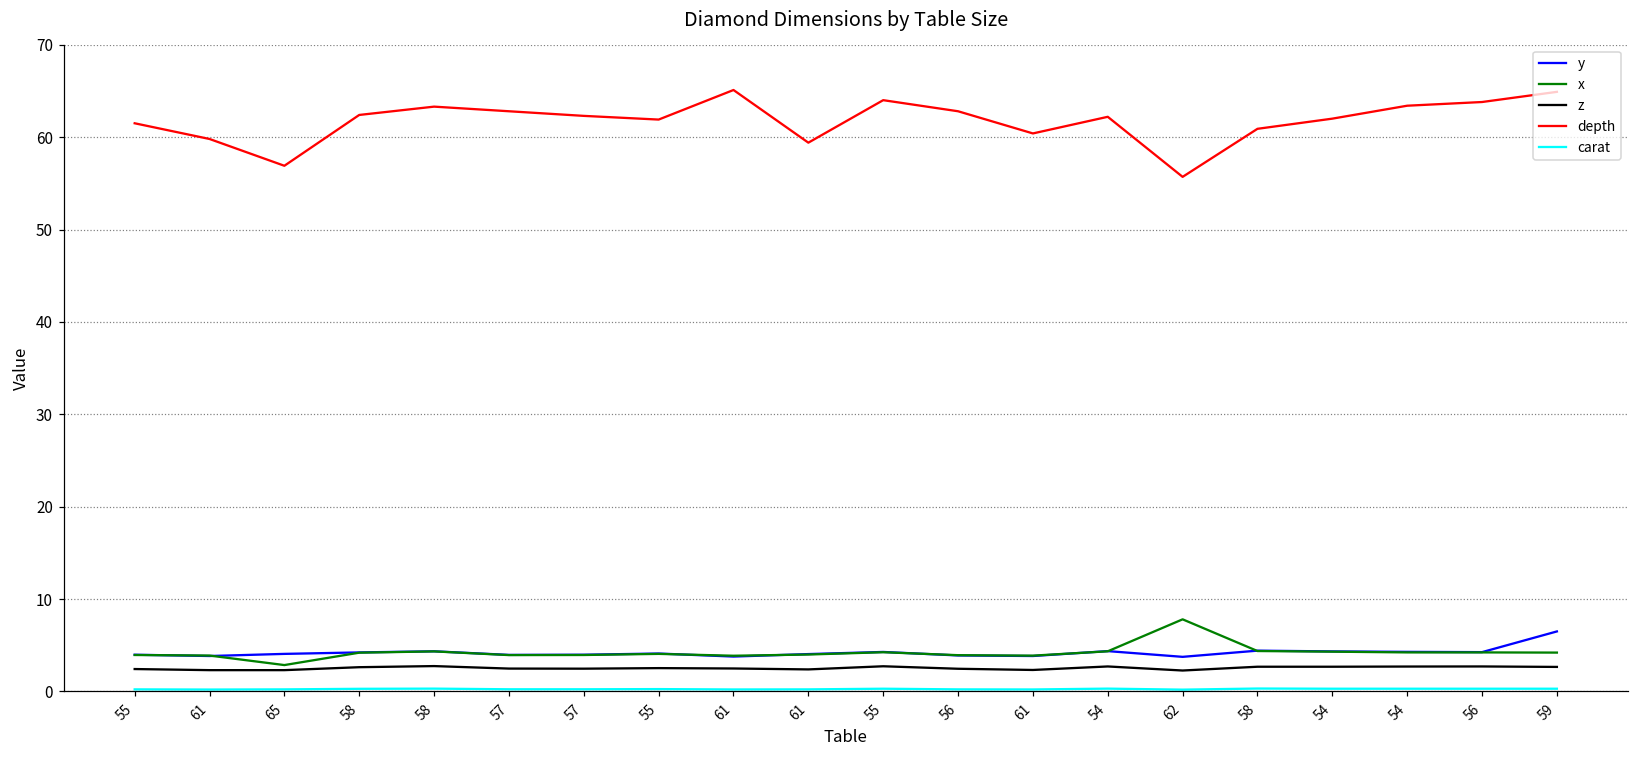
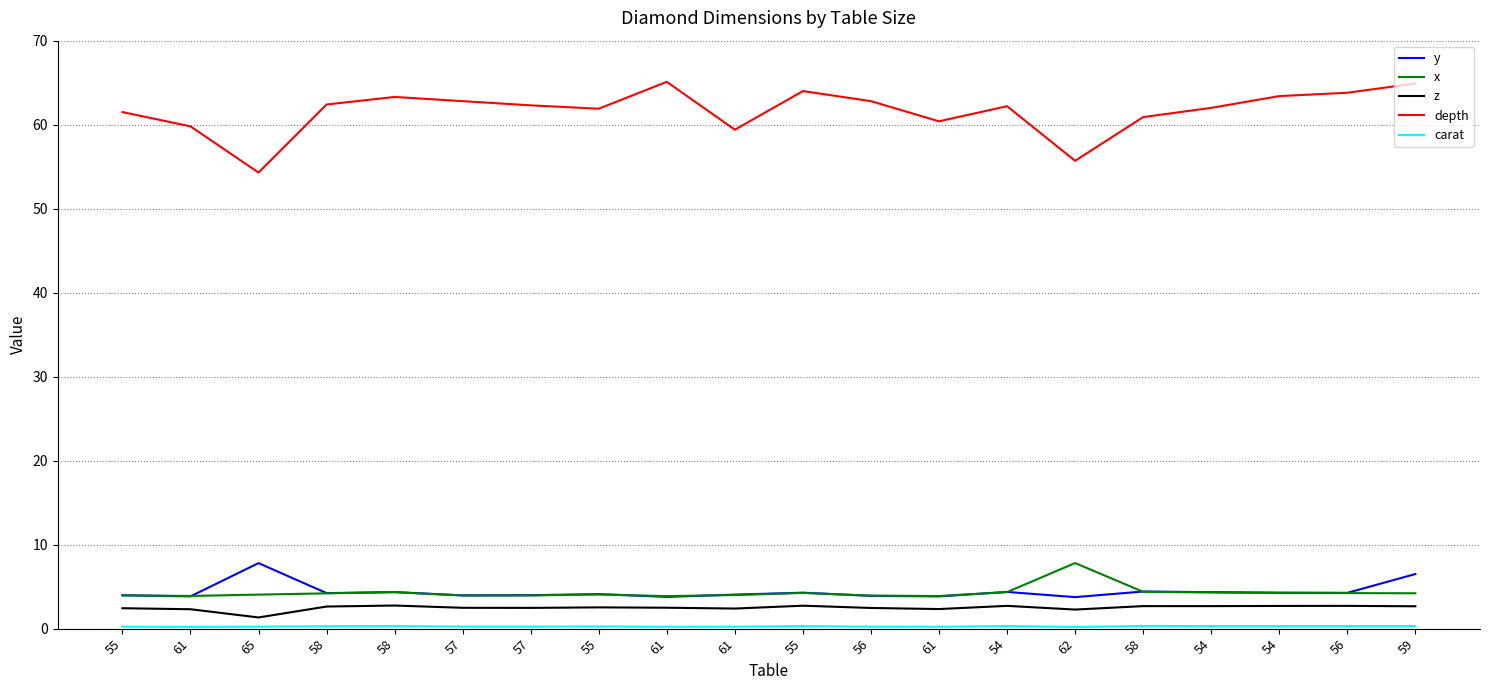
  {
    "y": {
-     "65": 4,
+     "65": 8,
      "62": 4,
      "59": 7
    },
    "x": {
-     "65": 3,
+     "65": 4,
      "62": 8,
      "59": 4
    },
    "z": {
-     "65": 2,
+     "65": 1,
      "62": 2,
      "59": 3
    },
    "depth": {
-     "65": 57,
+     "65": 54,
      "62": 56
    },
    "carat": {
      "65": 0,
      "62": 0,
      "59": 0
    }
  }
